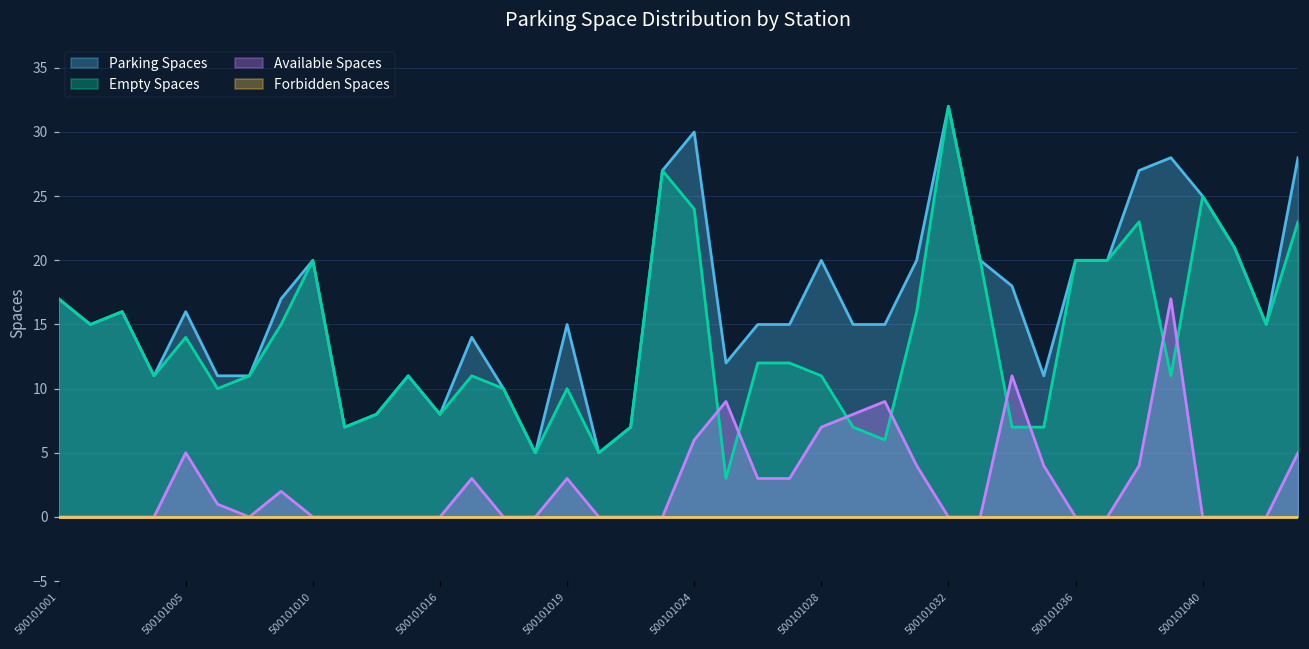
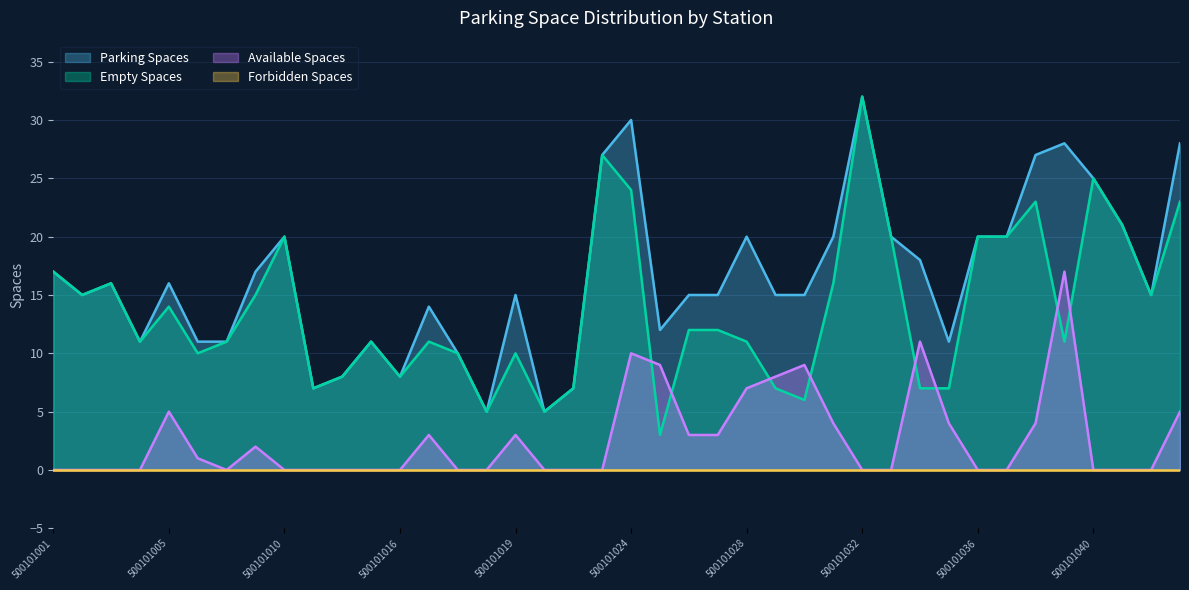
  {
    "Available Spaces": {
      "500101005": 5,
      "500101019": 3,
-     "500101024": 6,
+     "500101024": 10,
      "500101028": 7
    },
    "Forbidden Spaces": {
      "500101005": 0,
      "500101019": 0,
      "500101024": 0,
      "500101028": 0
    }
  }
